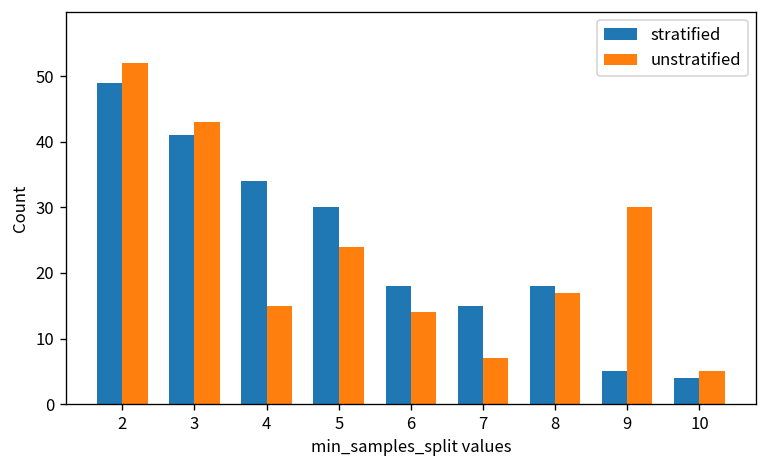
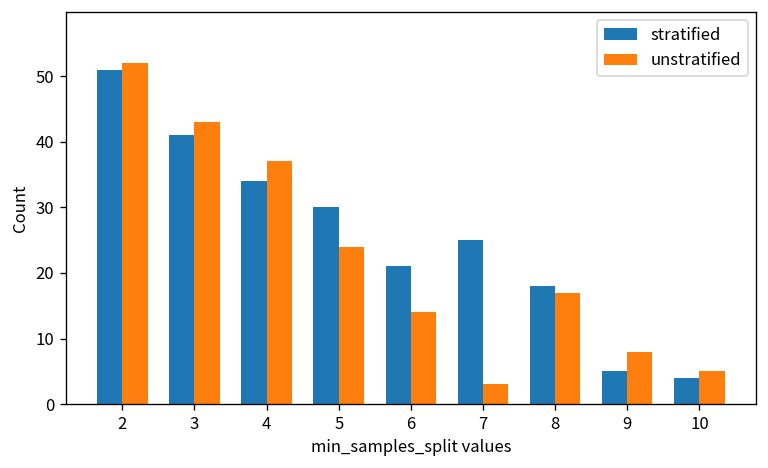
  {
    "stratified": {
-     "2": 49,
+     "2": 51,
      "3": 41,
      "4": 34,
      "5": 30,
-     "6": 18,
-     "7": 15,
+     "6": 21,
+     "7": 25,
      "8": 18,
      "9": 5,
      "10": 4
    },
    "unstratified": {
      "2": 52,
      "3": 43,
-     "4": 15,
+     "4": 37,
      "5": 24,
      "6": 14,
-     "7": 7,
+     "7": 3,
      "8": 17,
-     "9": 30,
+     "9": 8,
      "10": 5
    }
  }
